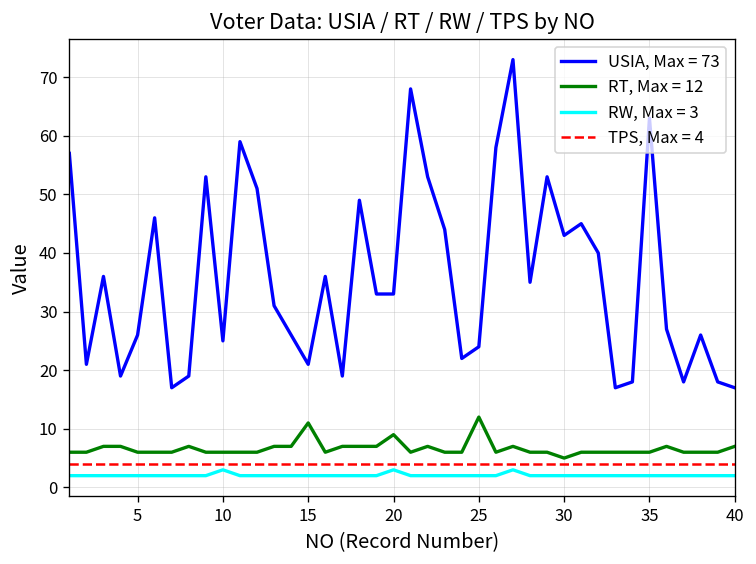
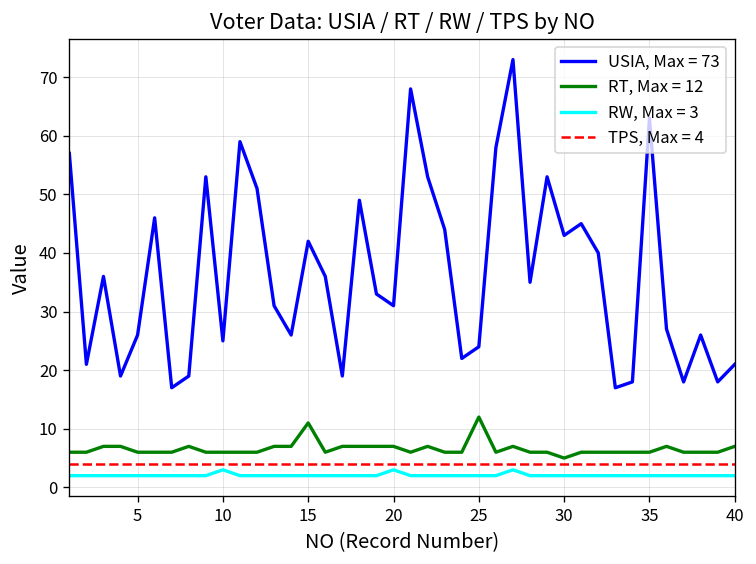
  {
    "USIA, Max = 73": {
      "5": 26,
      "10": 25,
-     "15": 21,
-     "20": 33,
+     "15": 42,
+     "20": 31,
      "25": 24,
      "30": 43,
-     "40": 17
+     "40": 21
    },
    "RT, Max = 12": {
      "5": 6,
      "10": 6,
      "15": 11,
-     "20": 9,
+     "20": 7,
      "25": 12,
      "30": 5,
      "35": 6,
      "40": 7
    },
    "RW, Max = 3": {
      "5": 2,
      "10": 3,
      "15": 2,
      "20": 3,
      "25": 2,
      "30": 2,
      "35": 2,
      "40": 2
    },
    "TPS, Max = 4": {
      "5": 4,
      "10": 4,
      "15": 4,
      "20": 4,
      "25": 4,
      "30": 4,
      "35": 4,
      "40": 4
    }
  }
